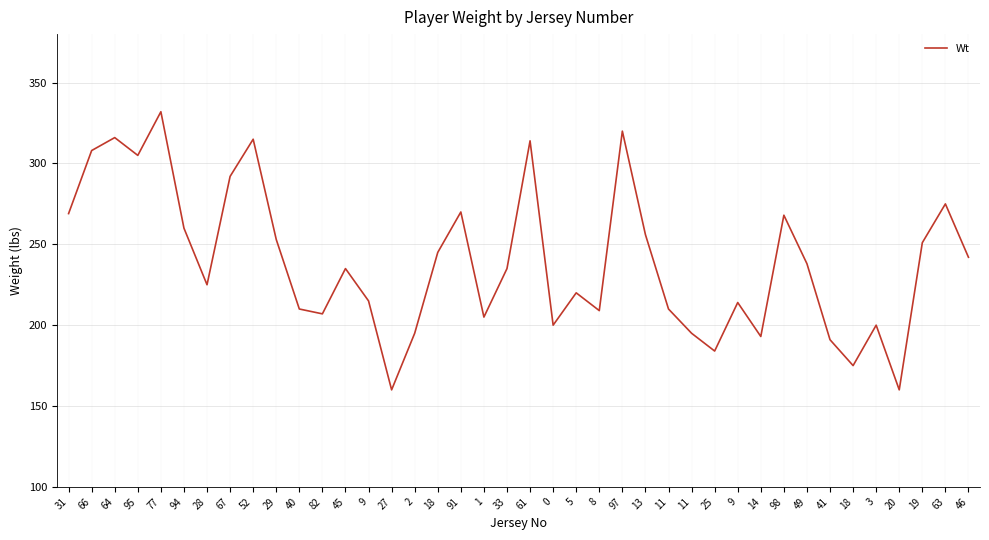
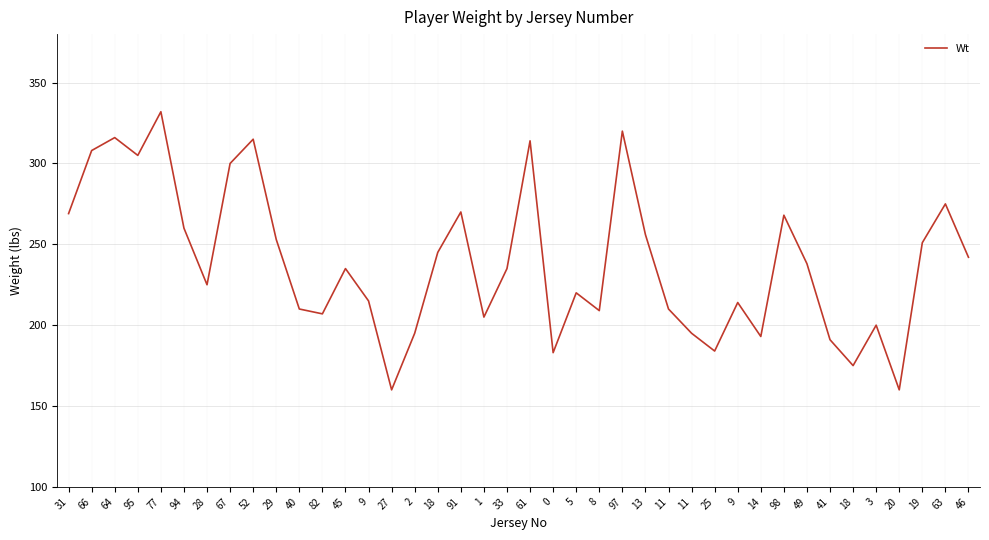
  {
    "31": 269,
    "66": 308,
    "64": 316,
    "95": 305,
    "77": 332,
    "94": 260,
    "28": 225,
-   "67": 292,
+   "67": 300,
    "52": 315,
    "29": 253,
    "40": 210,
    "82": 207,
    "45": 235,
    "27": 160,
    "2": 195,
    "91": 270,
    "1": 205,
    "33": 235,
    "61": 314,
-   "0": 200,
+   "0": 183,
    "5": 220,
    "8": 209,
    "97": 320,
    "13": 256,
    "25": 184,
    "14": 193,
    "98": 268,
    "49": 238,
    "41": 191,
    "3": 200,
    "20": 160,
    "19": 251,
    "63": 275,
    "46": 242
  }
